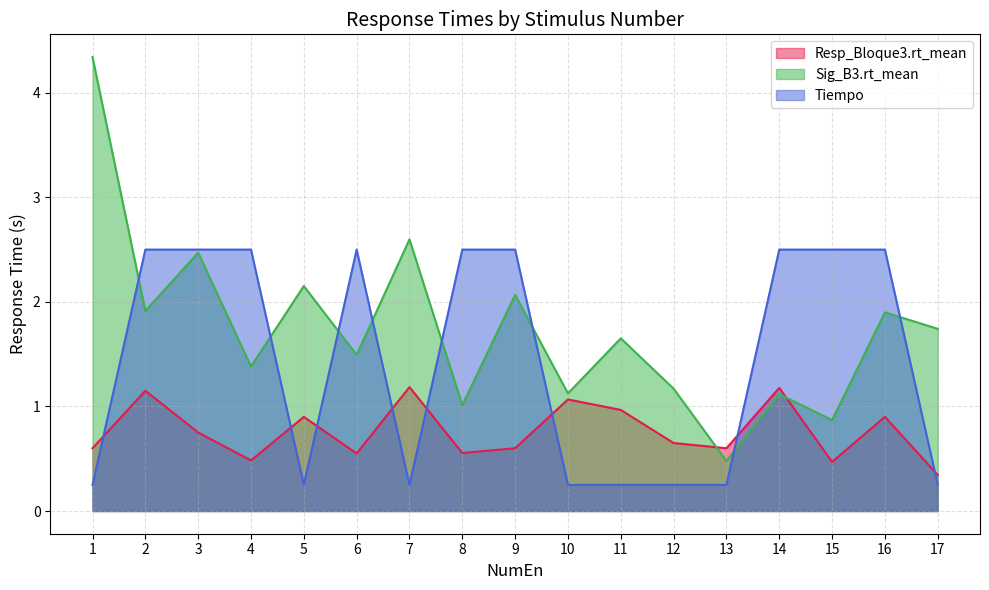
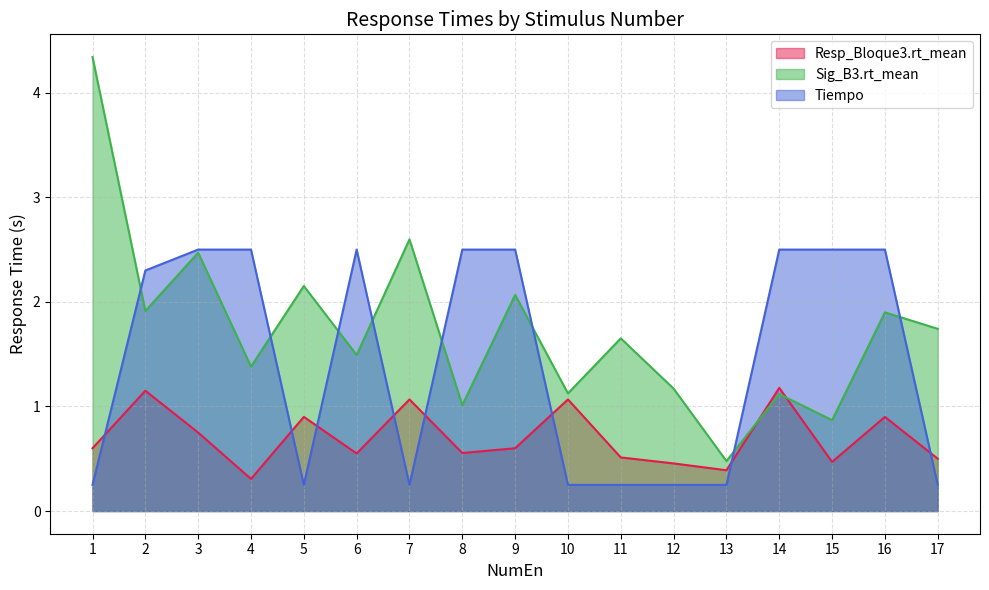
  {
    "Resp_Bloque3.rt_mean": {
      "1": 0.60,
      "2": 1.15,
      "3": 0.75,
-     "4": 0.48,
+     "4": 0.31,
      "5": 0.90,
      "6": 0.55,
-     "7": 1.18,
+     "7": 1.07,
      "8": 0.55,
      "9": 0.60,
      "10": 1.07,
-     "11": 0.97,
-     "12": 0.65,
-     "13": 0.60,
+     "11": 0.51,
+     "12": 0.46,
+     "13": 0.39,
      "14": 1.18,
      "15": 0.47,
      "16": 0.90,
-     "17": 0.35
+     "17": 0.50
    },
    "Sig_B3.rt_mean": {
      "1": 4.34,
      "2": 1.91,
      "3": 2.47,
      "4": 1.38,
      "5": 2.15,
      "6": 1.49,
      "7": 2.60,
      "8": 1.01,
      "9": 2.07,
      "10": 1.12,
      "11": 1.65,
      "12": 1.17,
      "13": 0.48,
      "14": 1.12,
      "15": 0.87,
      "16": 1.90,
      "17": 1.74
    },
    "Tiempo": {
      "1": 0.25,
-     "2": 2.5,
+     "2": 2.3,
      "3": 2.5,
      "4": 2.5,
      "5": 0.25,
      "6": 2.5,
      "7": 0.25,
      "8": 2.5,
      "9": 2.5,
      "10": 0.25,
      "11": 0.25,
      "12": 0.25,
      "13": 0.25,
      "14": 2.5,
      "15": 2.5,
      "16": 2.5,
      "17": 0.25
    }
  }
